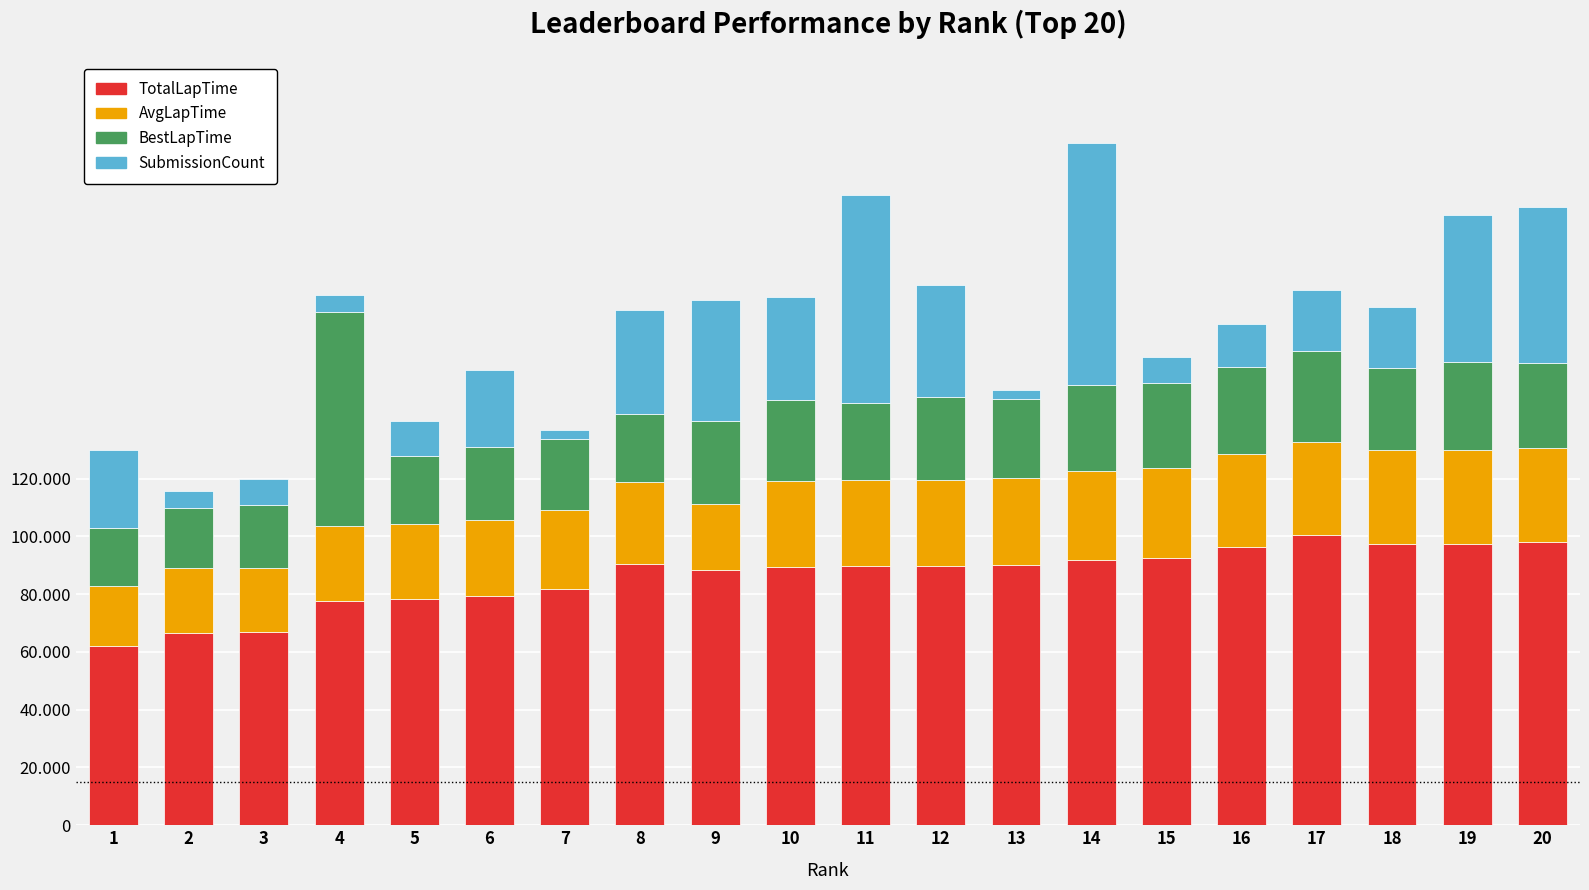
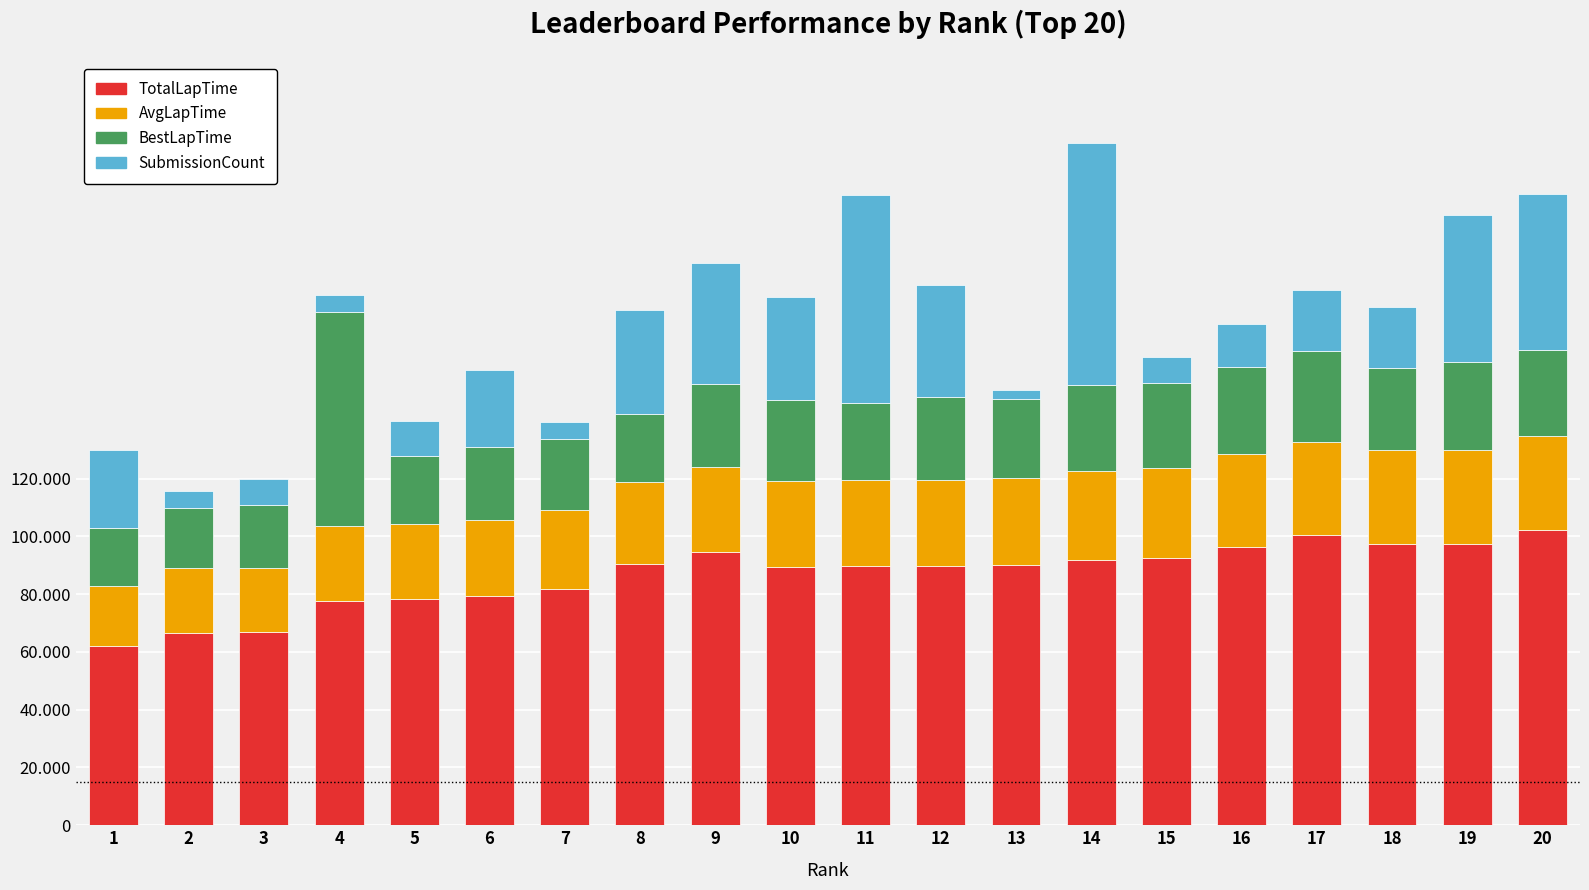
  {
    "TotalLapTime": {
      "1": 62,
      "2": 67,
      "3": 67,
      "4": 78,
      "5": 78,
      "6": 79,
      "7": 82,
      "8": 91,
-     "9": 88,
+     "9": 94,
      "10": 89,
      "11": 90,
      "12": 90,
      "13": 90,
      "14": 92,
      "15": 93,
      "16": 96,
      "17": 100,
      "18": 97,
      "19": 98,
-     "20": 98
+     "20": 102
    },
    "AvgLapTime": {
      "1": 21,
      "2": 22,
      "3": 22,
      "4": 26,
      "5": 26,
      "6": 26,
      "7": 27,
      "8": 28,
-     "9": 23,
+     "9": 29,
      "10": 30,
      "11": 30,
      "12": 30,
      "13": 30,
      "14": 31,
      "15": 31,
      "16": 32,
      "17": 32,
      "18": 32,
      "19": 33,
      "20": 33
    },
    "BestLapTime": {
      "1": 20,
      "2": 21,
      "3": 22,
      "4": 74,
      "5": 24,
      "6": 25,
      "7": 24,
      "8": 24,
      "9": 29,
      "10": 28,
      "11": 27,
      "12": 29,
      "13": 28,
      "14": 30,
      "15": 30,
      "16": 30,
      "17": 31,
      "18": 28,
      "19": 30,
      "20": 30
    },
    "SubmissionCount": {
      "1": 27,
      "2": 6,
      "3": 9,
      "4": 6,
      "5": 12,
      "6": 27,
-     "7": 3,
+     "7": 6,
      "8": 36,
      "9": 42,
      "10": 36,
      "11": 72,
      "12": 39,
      "13": 3,
      "14": 84,
      "15": 9,
      "16": 15,
      "17": 21,
      "18": 21,
      "19": 51,
      "20": 54
    }
  }
